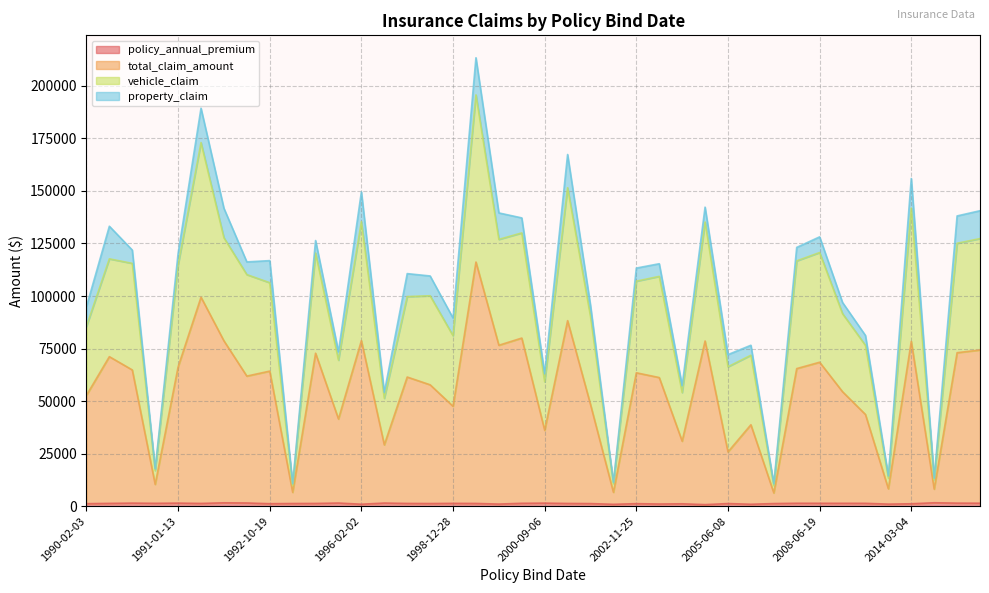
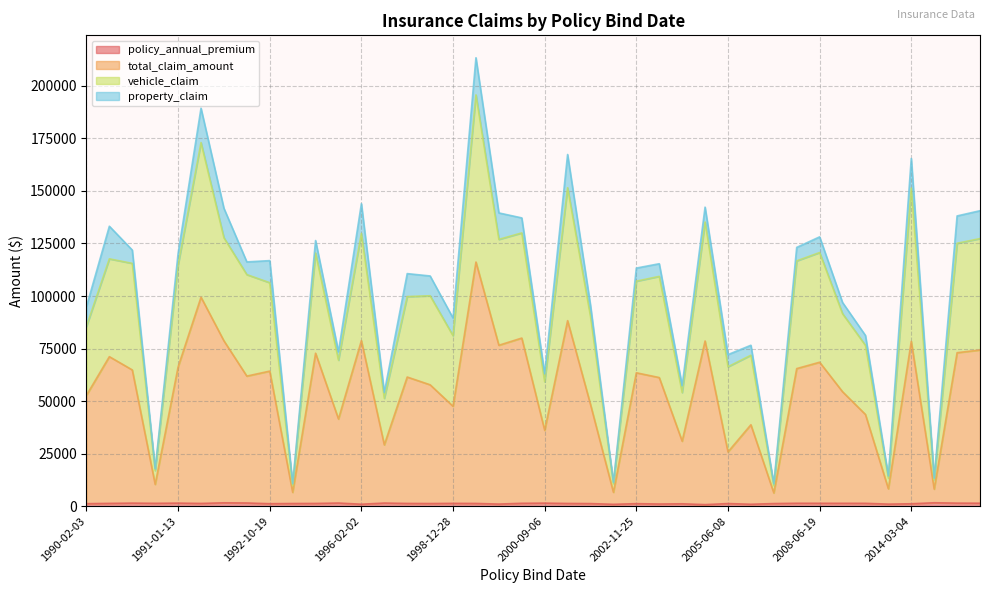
  {
    "policy_annual_premium": {
      "1996-02-02": 1000,
      "2005-06-08": 1000,
      "2014-03-04": 1000
    },
    "total_claim_amount": {
      "1996-02-02": 78000,
      "2005-06-08": 25000,
      "2014-03-04": 77000
    },
    "vehicle_claim": {
-     "1996-02-02": 57000,
+     "1996-02-02": 51000,
      "2005-06-08": 41000,
-     "2014-03-04": 63000
+     "2014-03-04": 73000
    },
    "property_claim": {
      "1996-02-02": 14000,
      "2005-06-08": 6000,
      "2014-03-04": 14000
    }
  }
